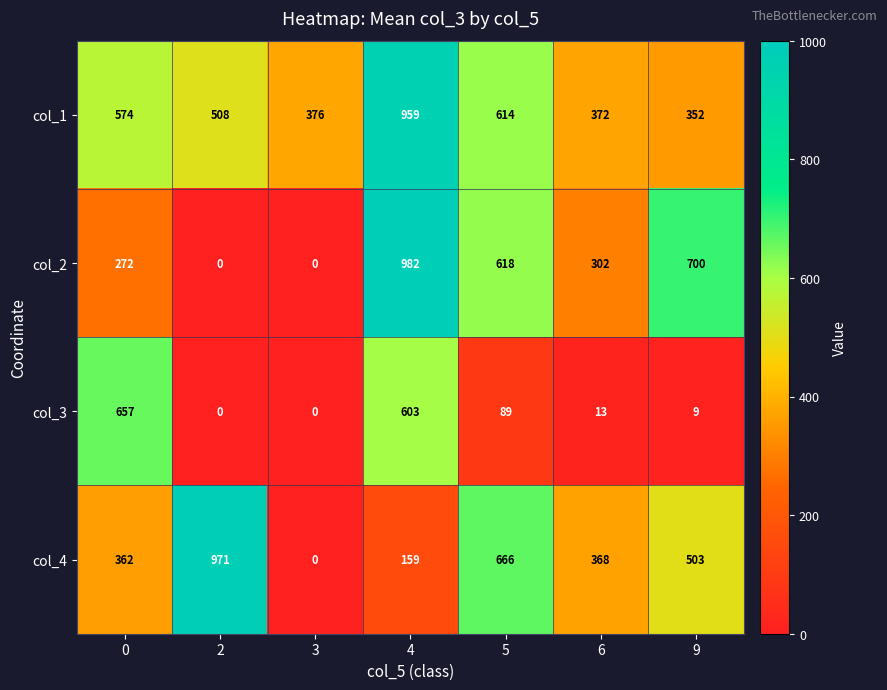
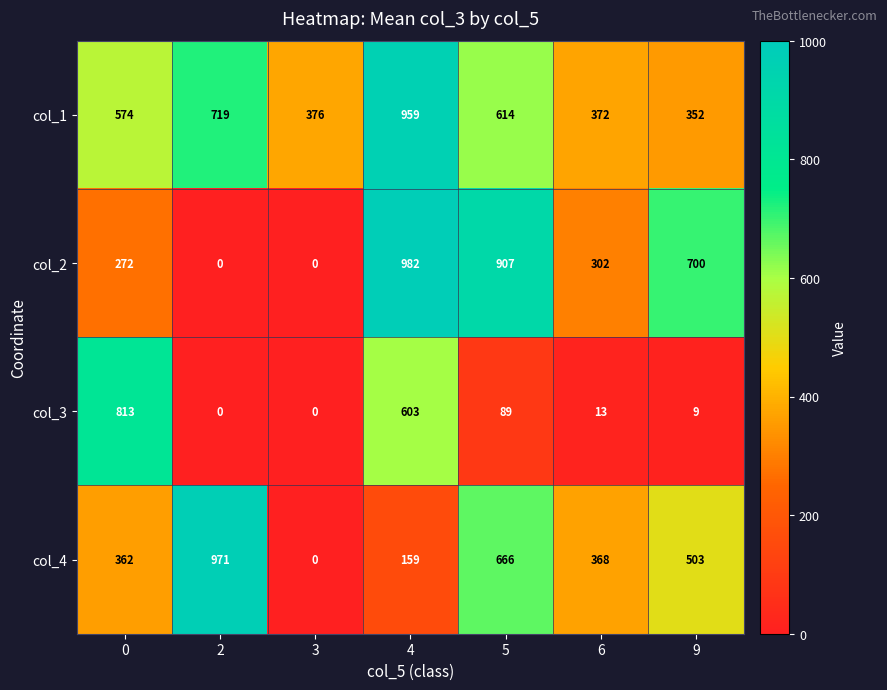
  {
    "col_1": {
      "0": 574,
-     "2": 508,
+     "2": 719,
      "3": 376,
      "4": 959,
      "5": 614,
      "6": 372,
      "9": 352
    },
    "col_2": {
      "0": 272,
      "2": 0,
      "3": 0,
      "4": 982,
-     "5": 618,
+     "5": 907,
      "6": 302,
      "9": 700
    },
    "col_3": {
-     "0": 657,
+     "0": 813,
      "2": 0,
      "3": 0,
      "4": 603,
      "5": 89,
      "6": 13,
      "9": 9
    },
    "col_4": {
      "0": 362,
      "2": 971,
      "3": 0,
      "4": 159,
      "5": 666,
      "6": 368,
      "9": 503
    }
  }
